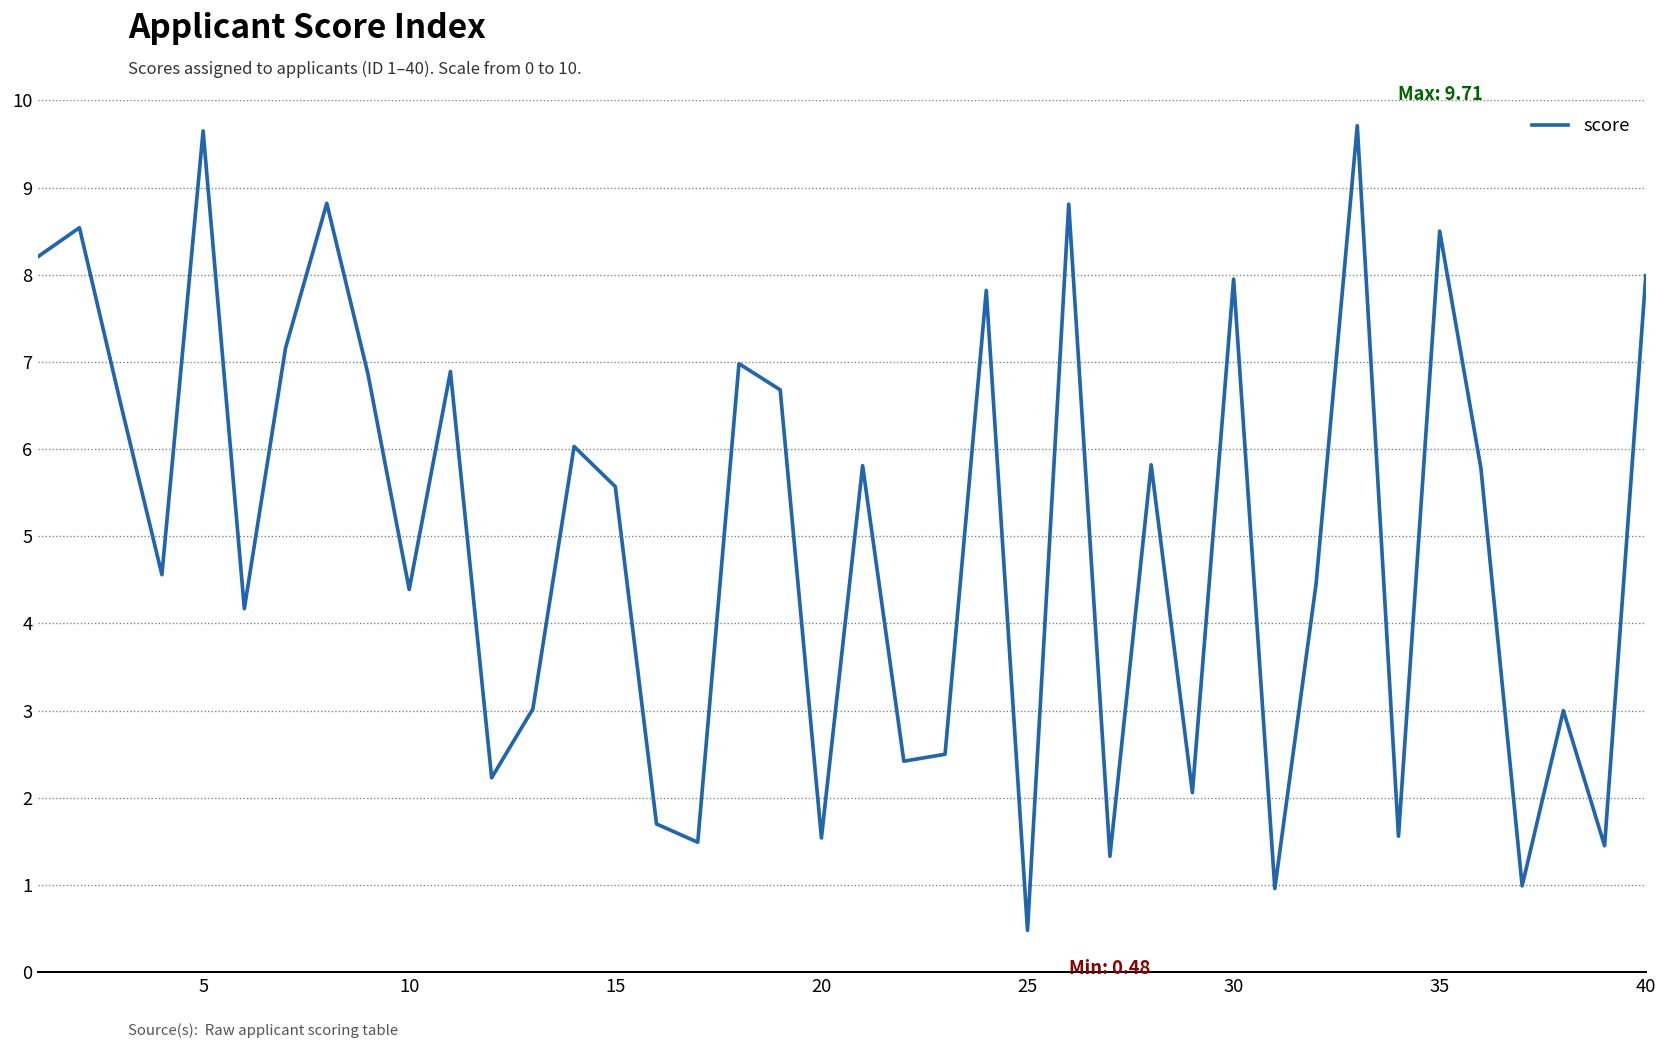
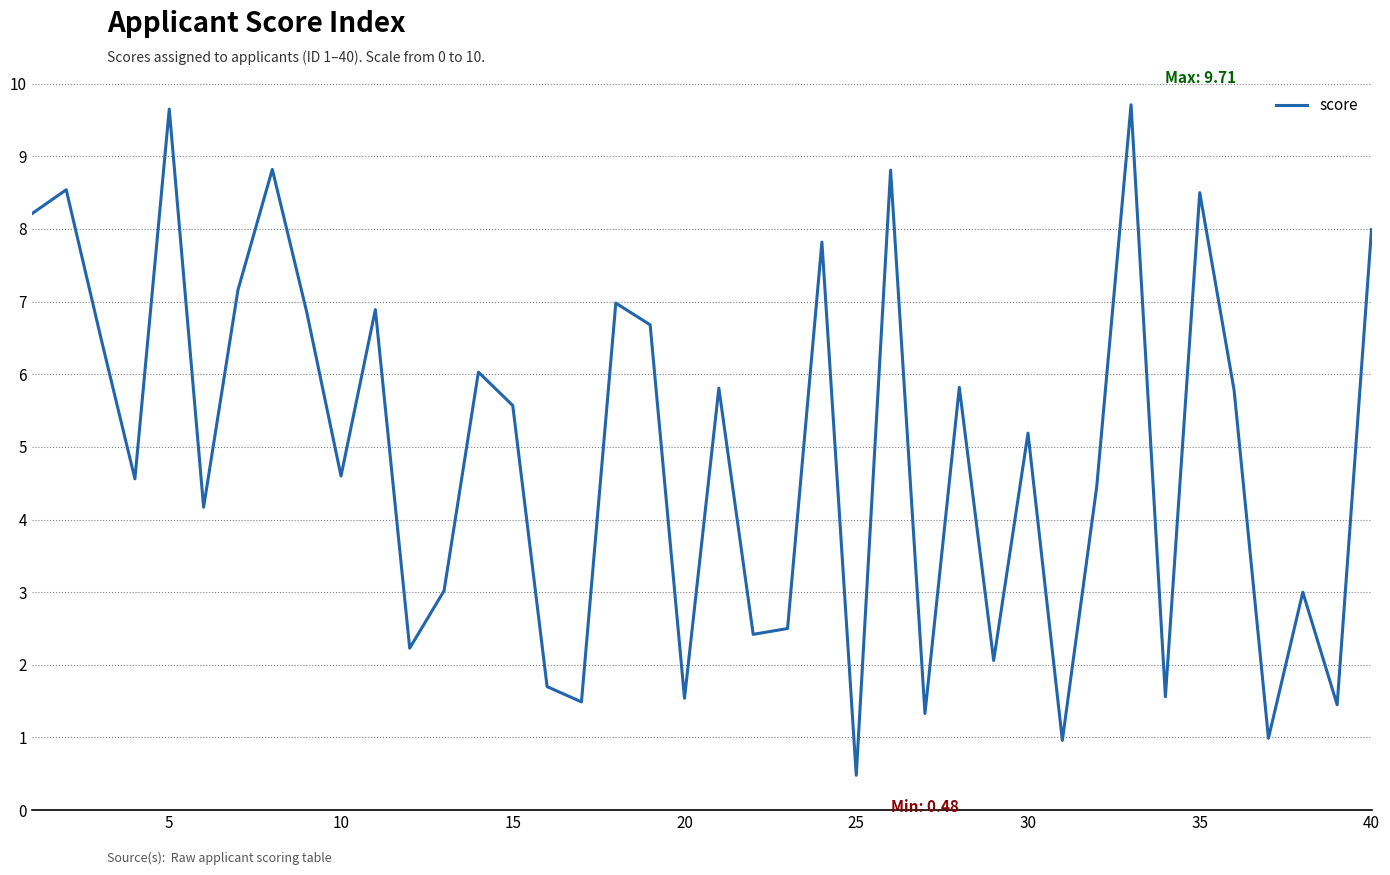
  {
    "5": 9.7,
-   "10": 4.4,
+   "10": 4.6,
    "15": 5.6,
    "20": 1.5,
    "25": 0.5,
-   "30": 8.0,
+   "30": 5.2,
    "35": 8.5,
    "40": 8.0
  }
